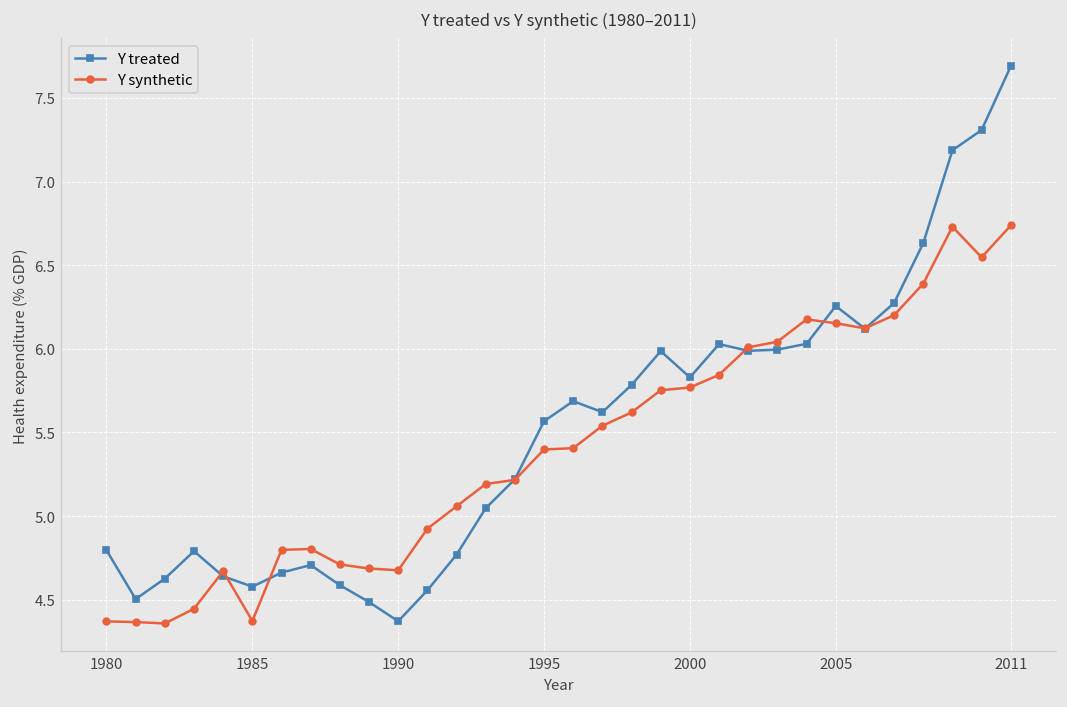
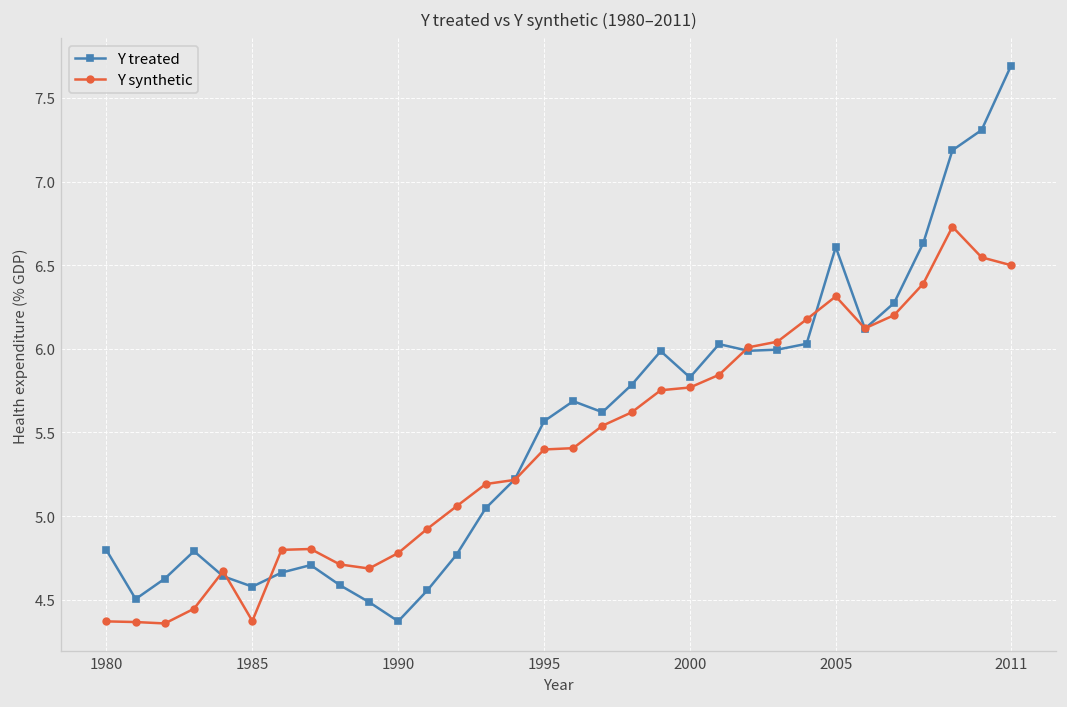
  {
    "Y treated": {
      "1980": 4.80,
      "1985": 4.58,
      "1990": 4.37,
      "1995": 5.57,
      "2000": 5.83,
-     "2005": 6.26,
+     "2005": 6.61,
      "2011": 7.69
    },
    "Y synthetic": {
      "1980": 4.37,
      "1985": 4.37,
-     "1990": 4.68,
+     "1990": 4.78,
      "1995": 5.40,
      "2000": 5.77,
-     "2005": 6.15,
-     "2011": 6.74
+     "2005": 6.31,
+     "2011": 6.50
    }
  }
